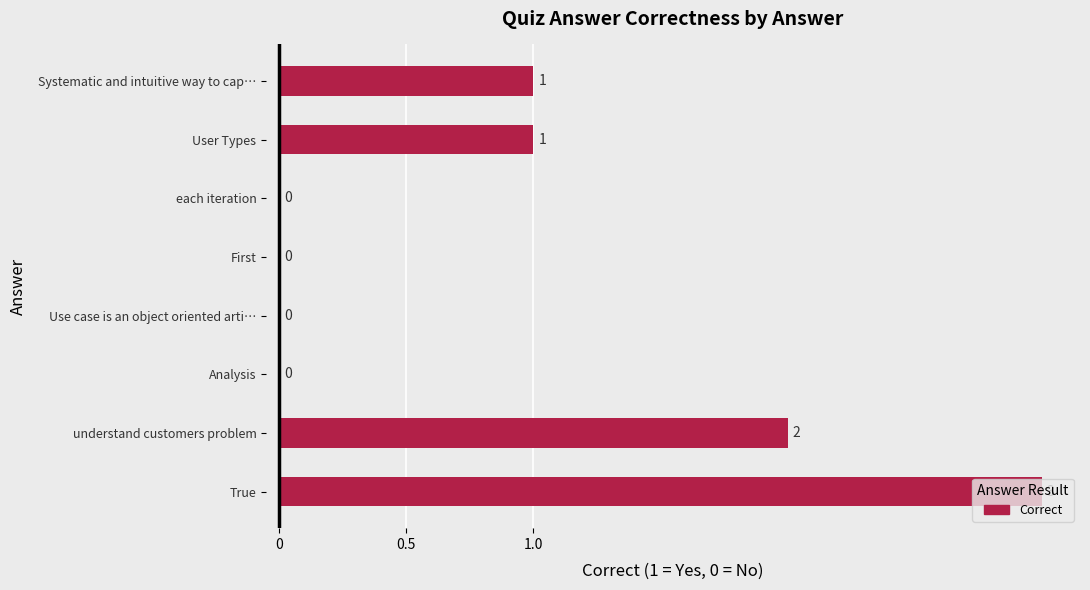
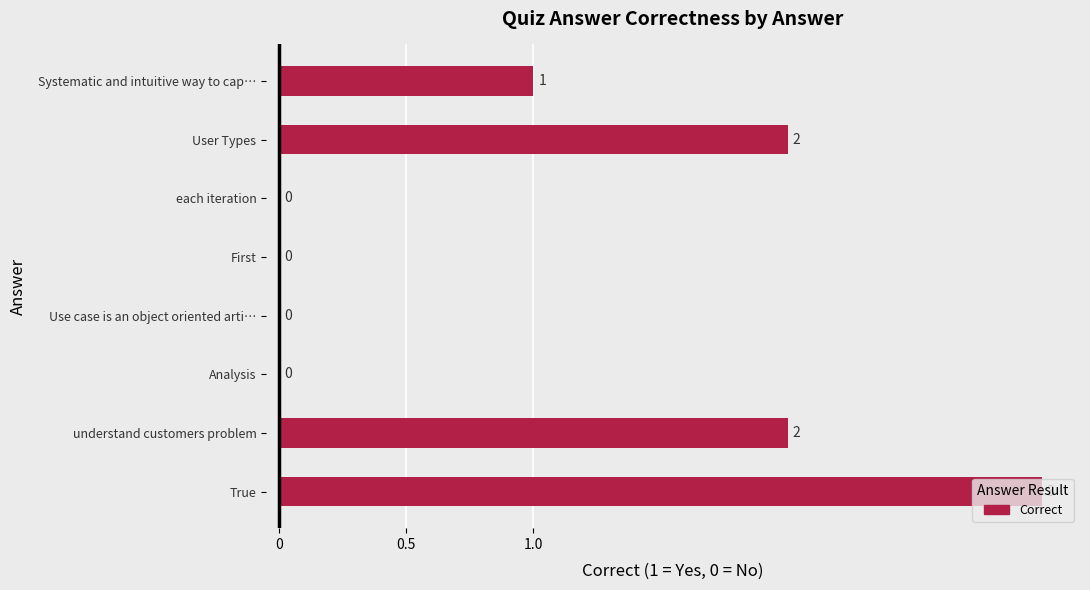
  {
    "Systematic and intuitive way to cap…": 1,
-   "User Types": 1,
+   "User Types": 2,
    "each iteration": 0,
    "First": 0,
    "Use case is an object oriented arti…": 0,
    "Analysis": 0,
    "understand customers problem": 2
  }
